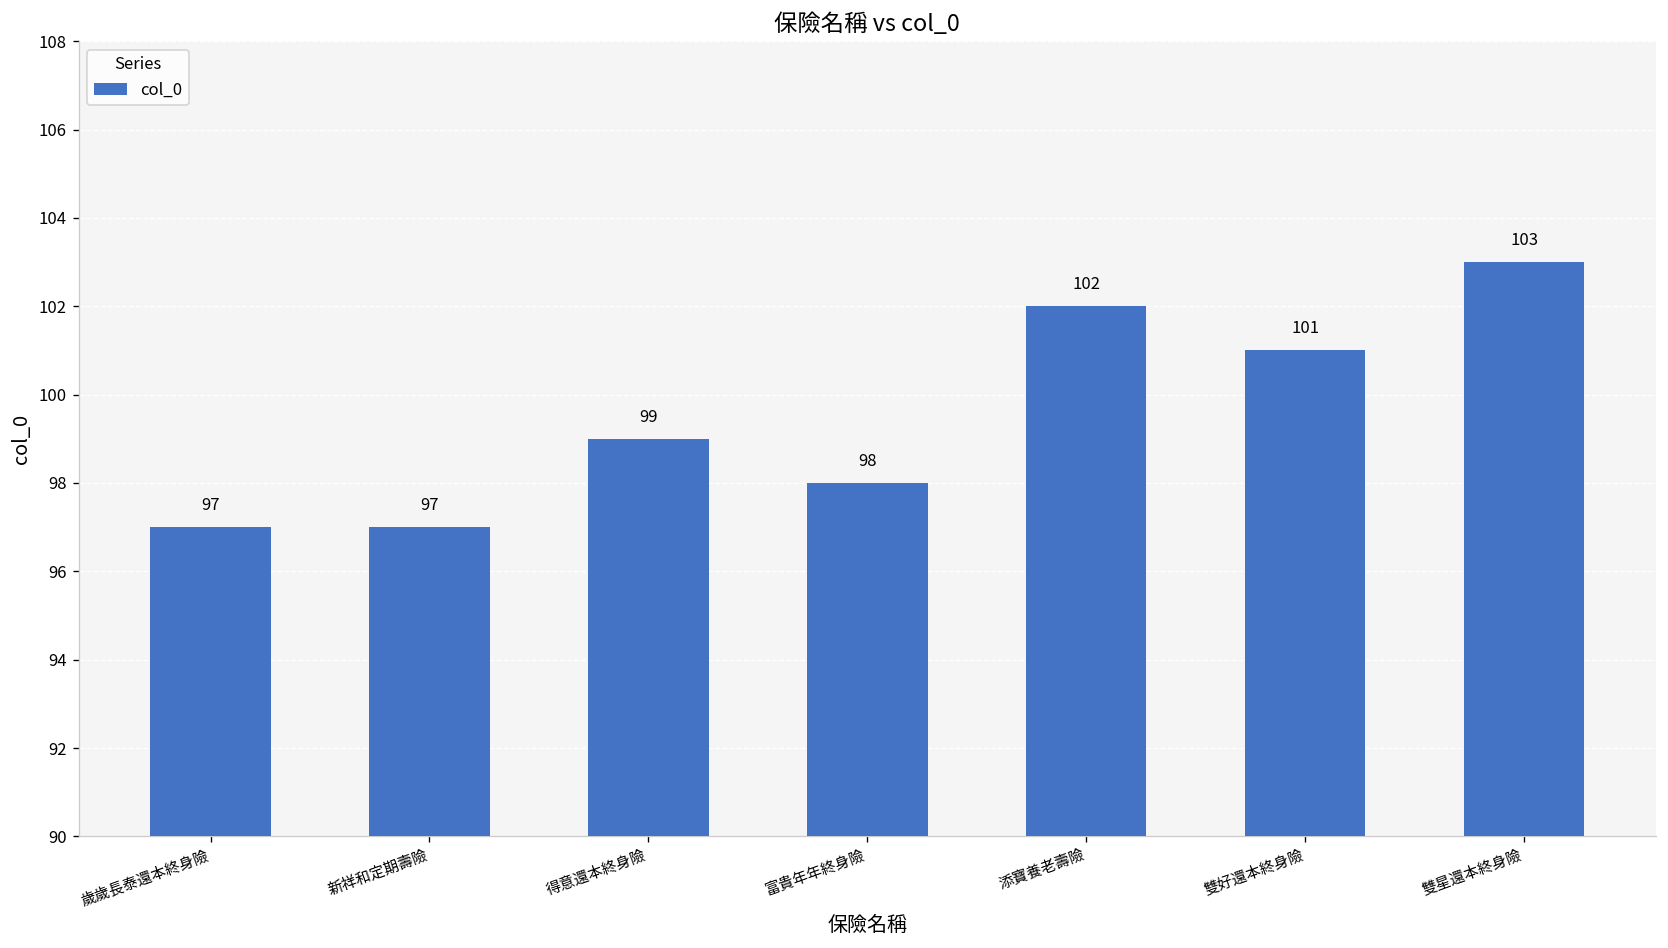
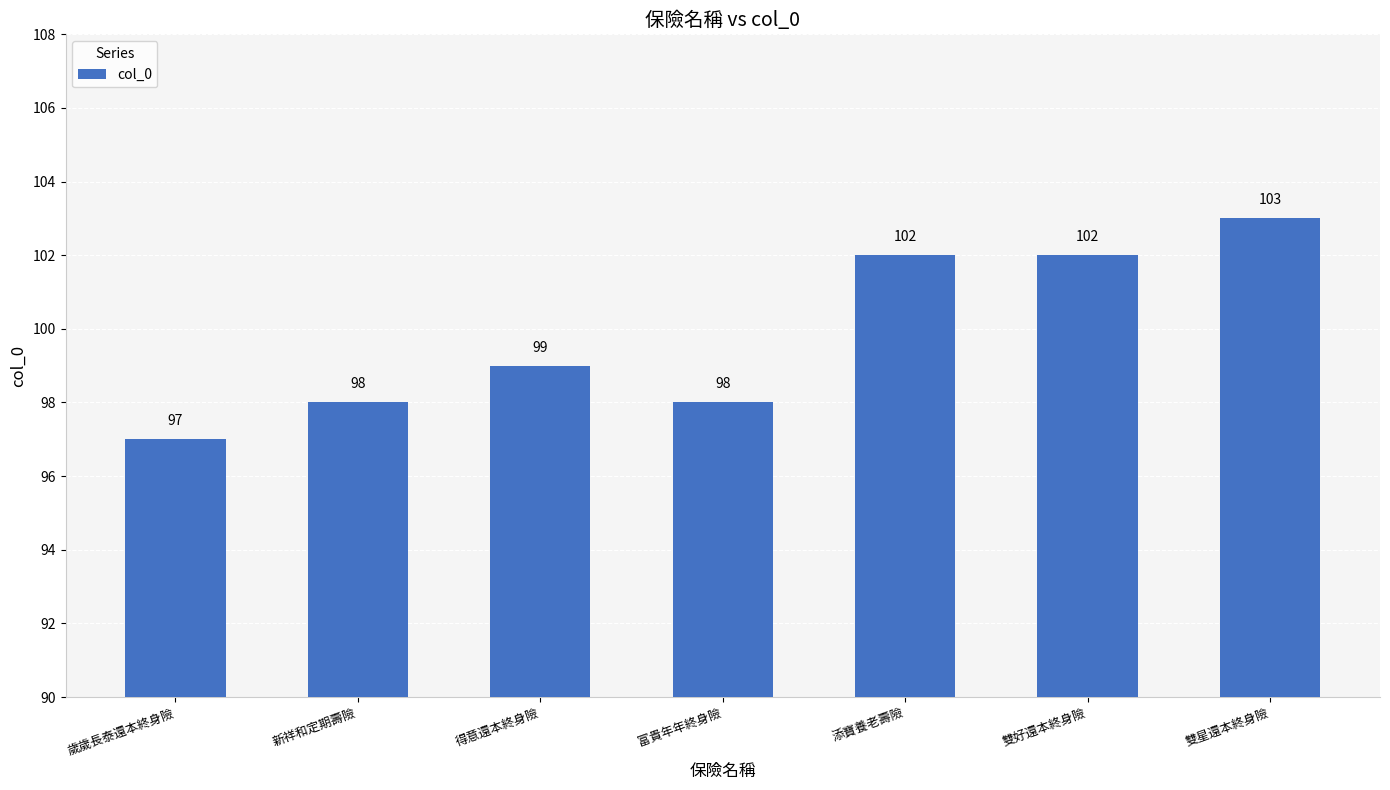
  {
    "歲歲長泰還本終身險": 97,
-   "新祥和定期壽險": 97,
+   "新祥和定期壽險": 98,
    "得意還本終身險": 99,
    "富貴年年終身險": 98,
    "添寶養老壽險": 102,
-   "雙好還本終身險": 101,
+   "雙好還本終身險": 102,
    "雙星還本終身險": 103
  }
